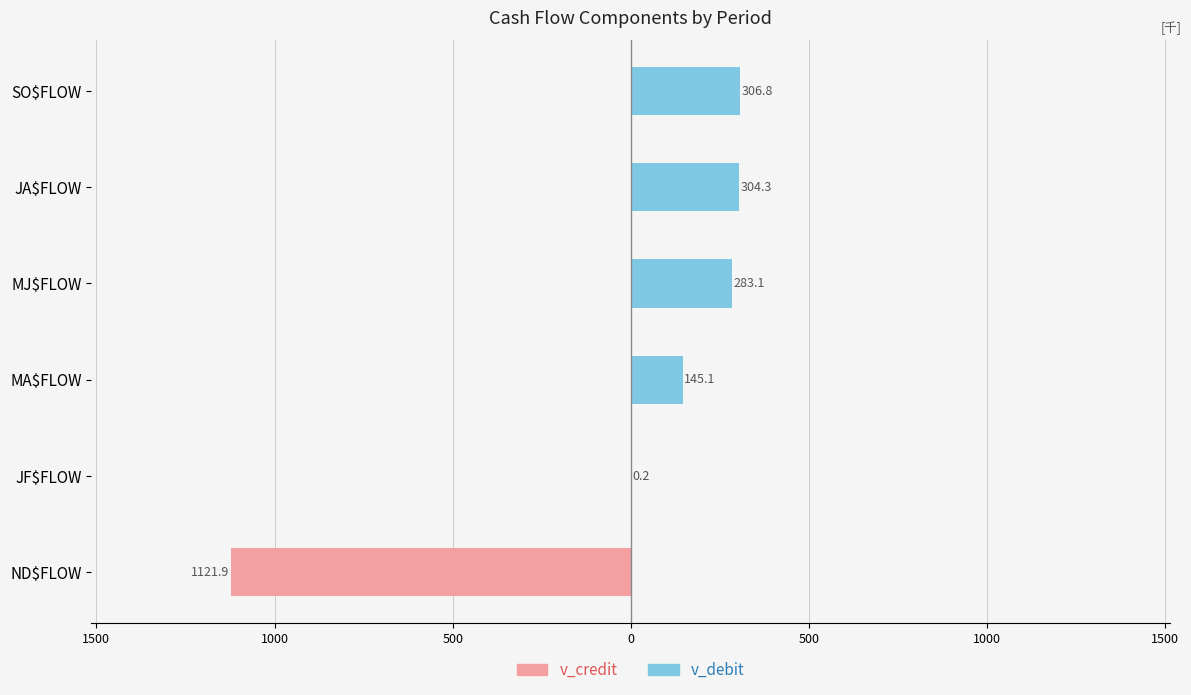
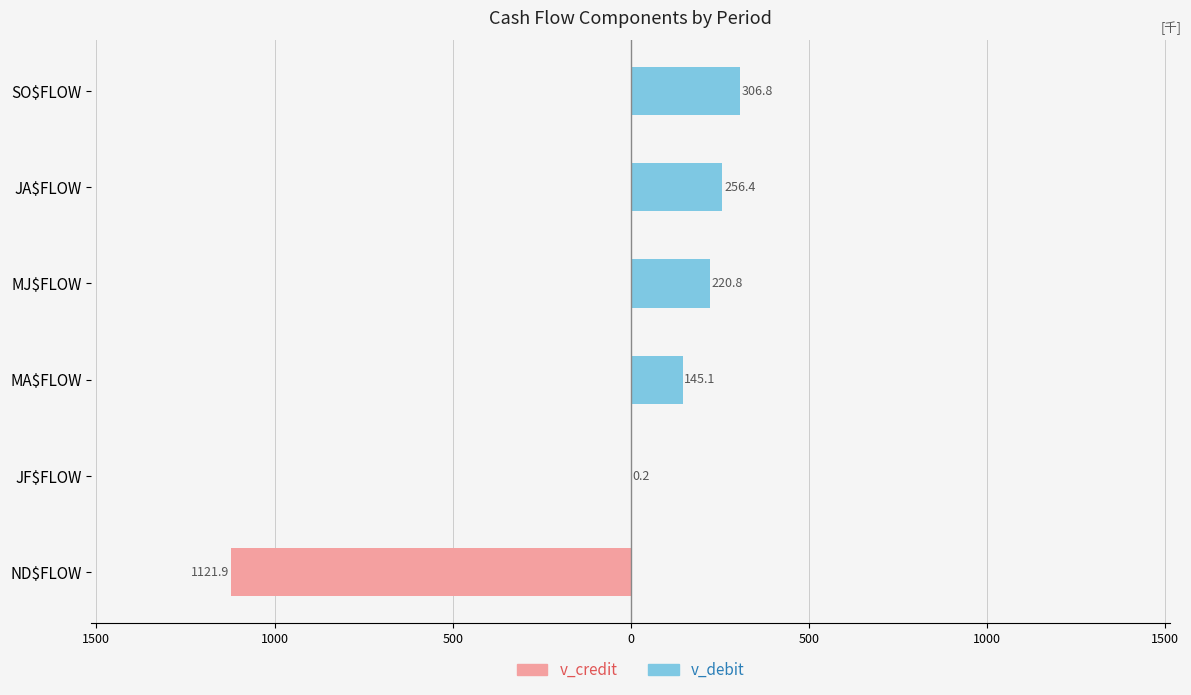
  {
    "v_debit": {
      "SO$FLOW": 306.8,
-     "JA$FLOW": 304.3,
-     "MJ$FLOW": 283.1,
+     "JA$FLOW": 256.4,
+     "MJ$FLOW": 220.8,
      "MA$FLOW": 145.1,
      "JF$FLOW": 0.2
    }
  }
